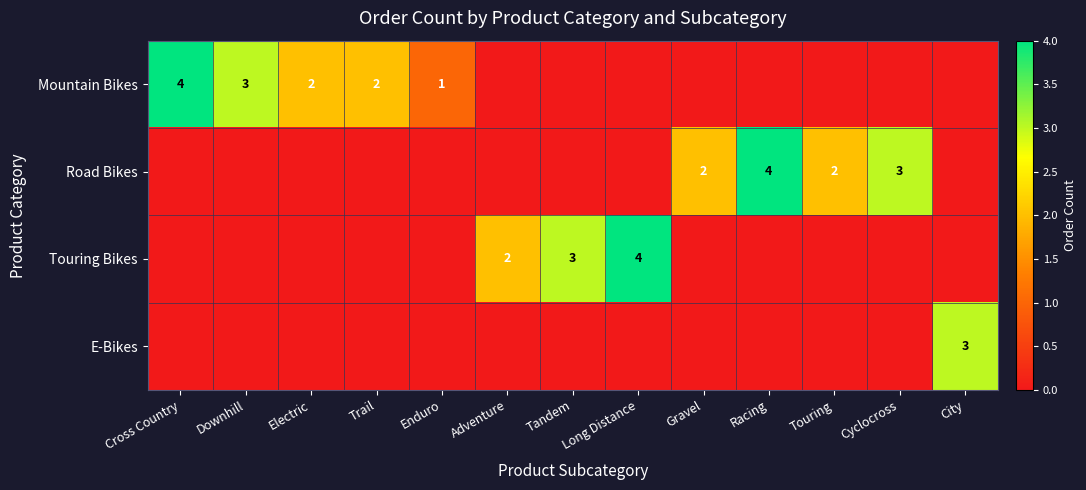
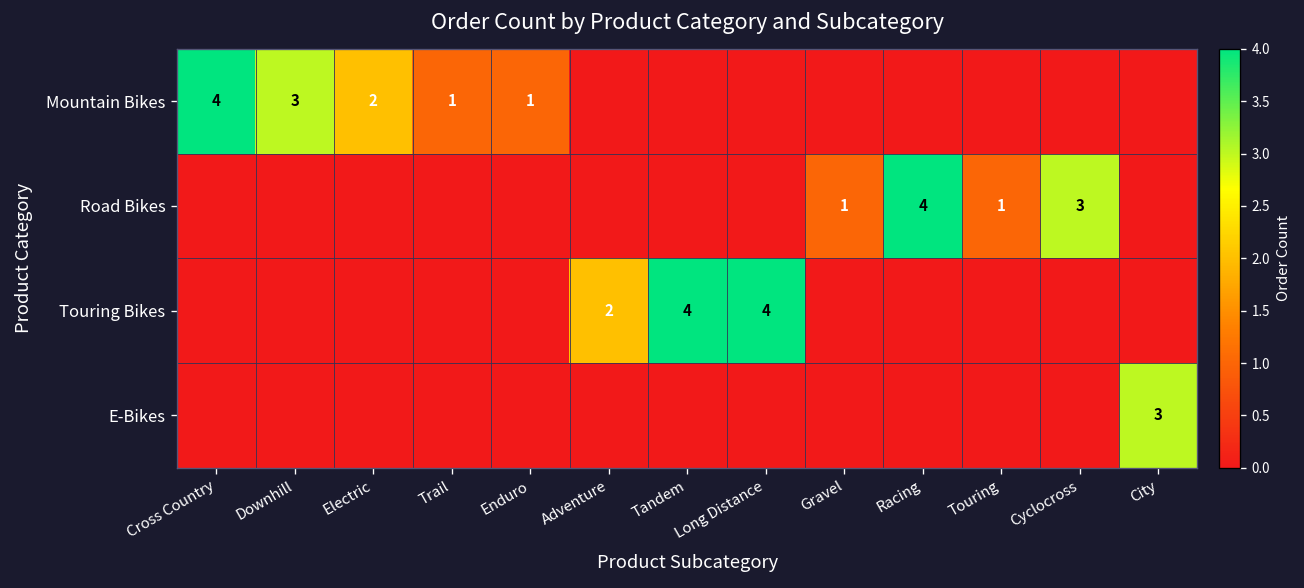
  {
    "Mountain Bikes": {
      "Cross Country": 4,
      "Downhill": 3,
      "Electric": 2,
-     "Trail": 2,
+     "Trail": 1,
      "Enduro": 1
    },
    "Road Bikes": {
-     "Gravel": 2,
+     "Gravel": 1,
      "Racing": 4,
-     "Touring": 2,
+     "Touring": 1,
      "Cyclocross": 3
    },
    "Touring Bikes": {
      "Adventure": 2,
-     "Tandem": 3,
+     "Tandem": 4,
      "Long Distance": 4
    },
    "E-Bikes": {
      "City": 3
    }
  }
